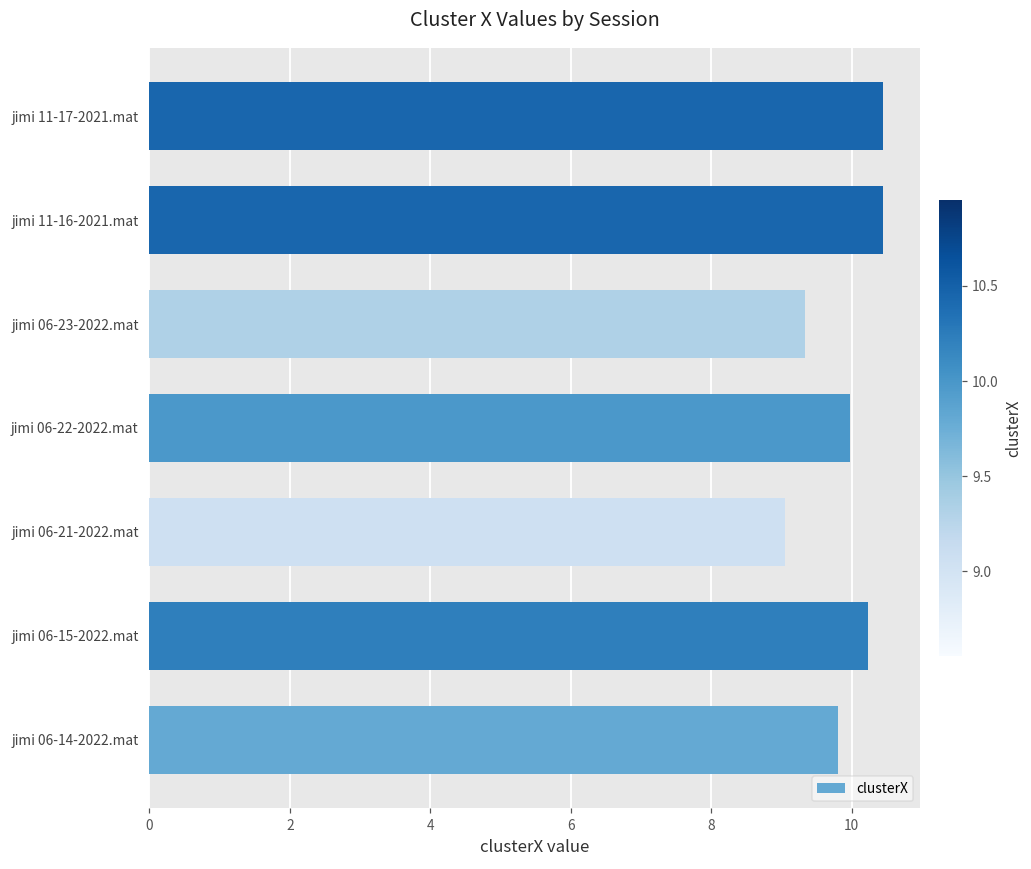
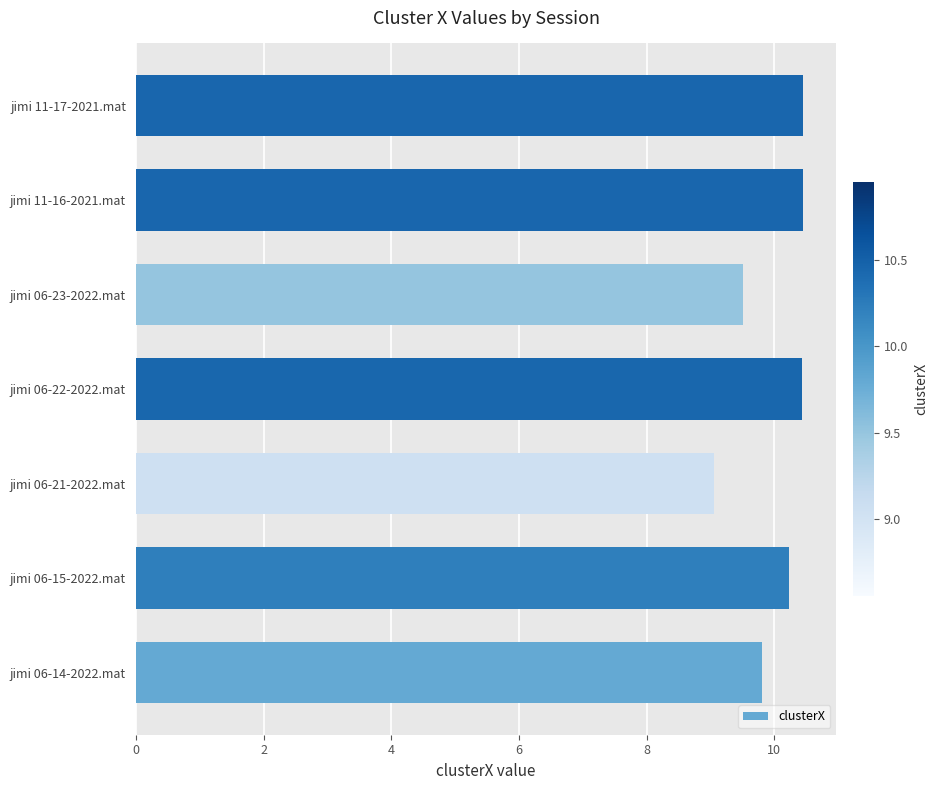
  {
    "jimi 11-17-2021.mat": 10.5,
    "jimi 11-16-2021.mat": 10.5,
-   "jimi 06-23-2022.mat": 9.3,
-   "jimi 06-22-2022.mat": 10.0,
+   "jimi 06-23-2022.mat": 9.5,
+   "jimi 06-22-2022.mat": 10.4,
    "jimi 06-21-2022.mat": 9.1,
    "jimi 06-15-2022.mat": 10.2,
    "jimi 06-14-2022.mat": 9.8
  }
